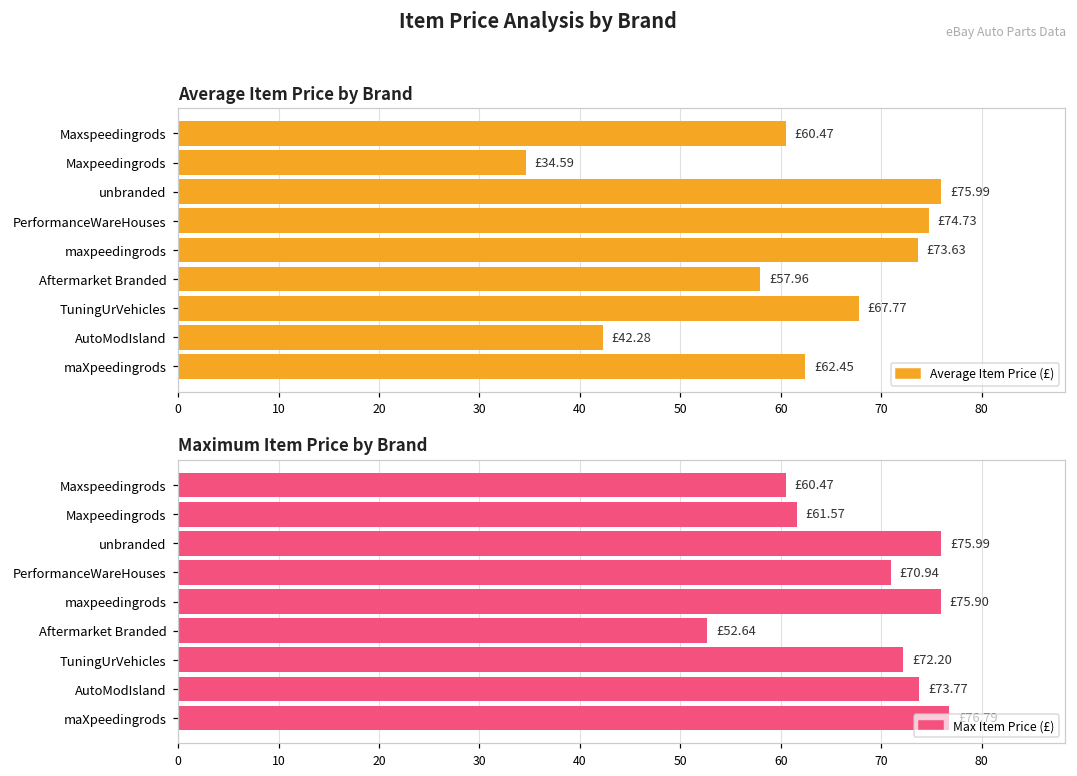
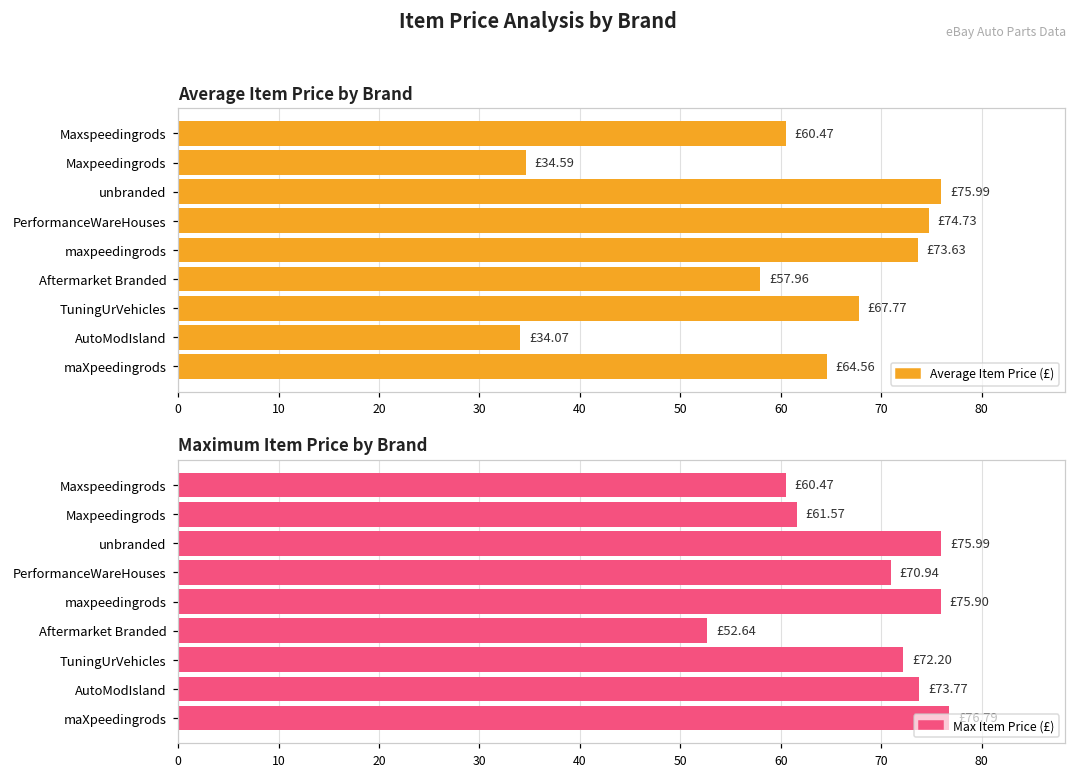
  {
    "Average Item Price by Brand": {
      "Maxspeedingrods": "£60.47",
      "Maxpeedingrods": "£34.59",
      "unbranded": "£75.99",
      "PerformanceWareHouses": "£74.73",
      "maxpeedingrods": "£73.63",
      "Aftermarket Branded": "£57.96",
      "TuningUrVehicles": "£67.77",
-     "AutoModIsland": "£42.28",
-     "maXpeedingrods": "£62.45"
+     "AutoModIsland": "£34.07",
+     "maXpeedingrods": "£64.56"
    },
    "Maximum Item Price by Brand": {
      "Maxspeedingrods": "£60.47",
      "Maxpeedingrods": "£61.57",
      "unbranded": "£75.99",
      "PerformanceWareHouses": "£70.94",
      "maxpeedingrods": "£75.90",
      "Aftermarket Branded": "£52.64",
      "TuningUrVehicles": "£72.20",
      "AutoModIsland": "£73.77"
    }
  }
